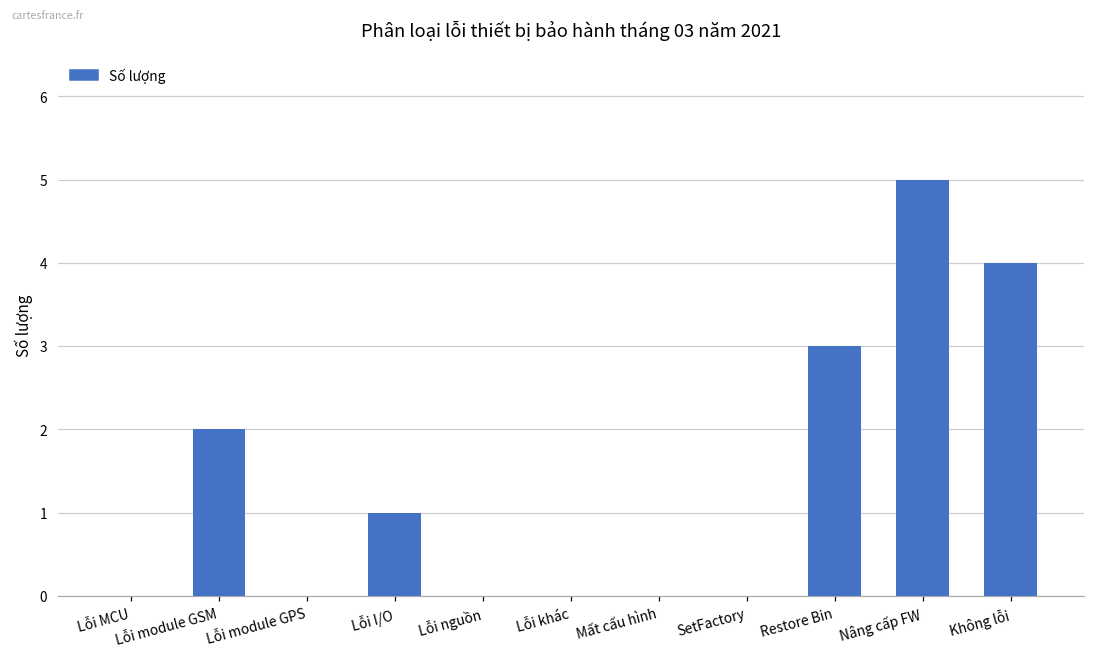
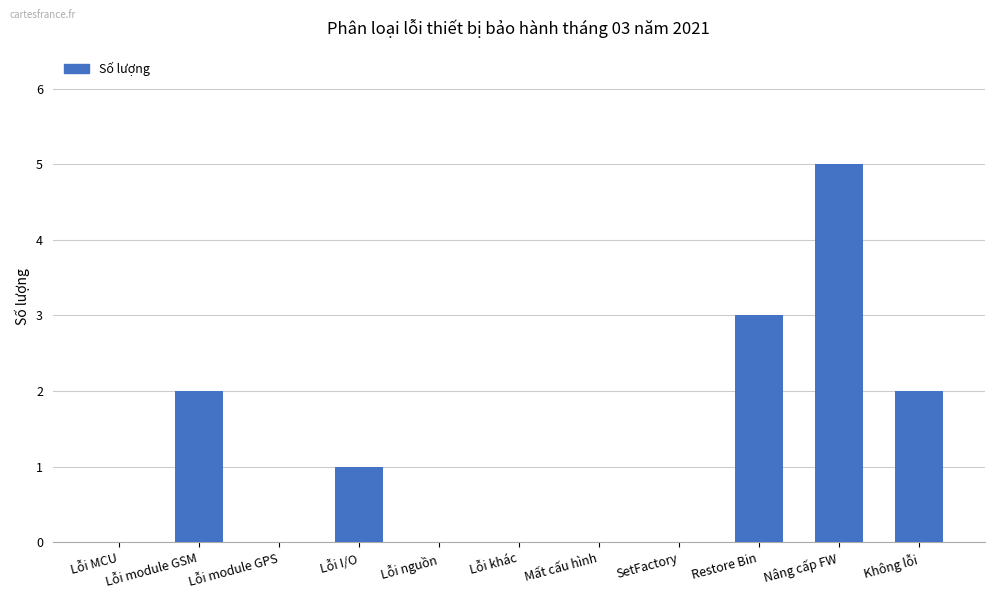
  {
    "Lỗi MCU": 0,
    "Lỗi module GSM": 2,
    "Lỗi module GPS": 0,
    "Lỗi I/O": 1,
    "Lỗi nguồn": 0,
    "Lỗi khác": 0,
    "Mất cấu hình": 0,
    "SetFactory": 0,
    "Restore Bin": 3,
    "Nâng cấp FW": 5,
-   "Không lỗi": 4
+   "Không lỗi": 2
  }
